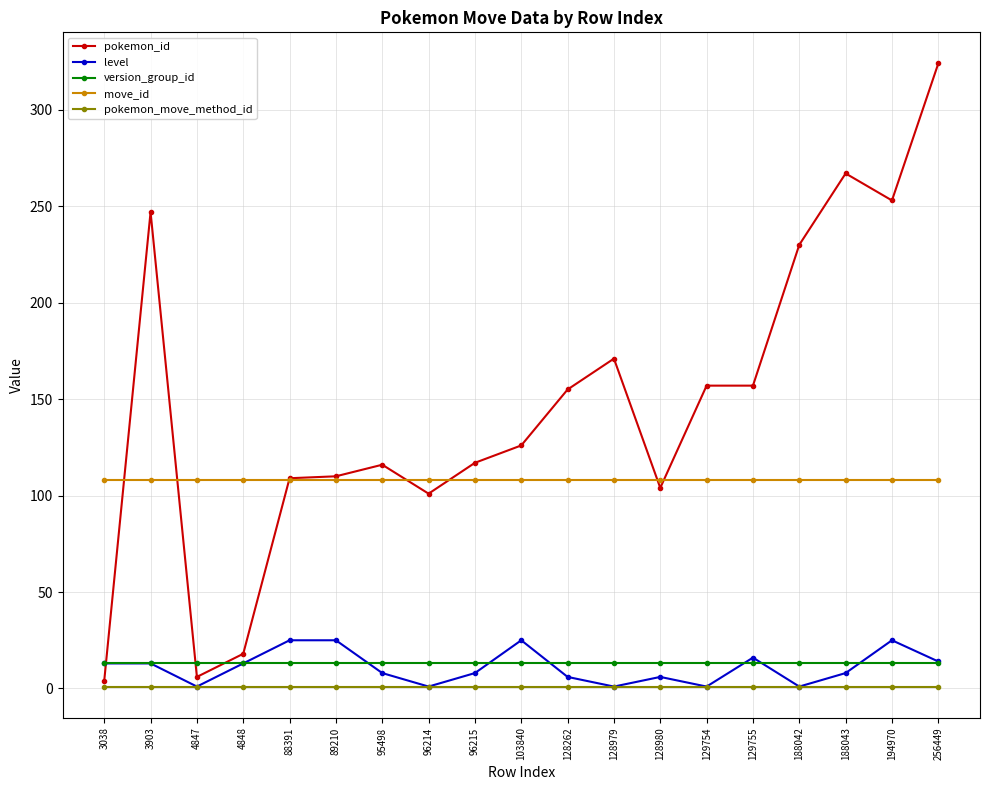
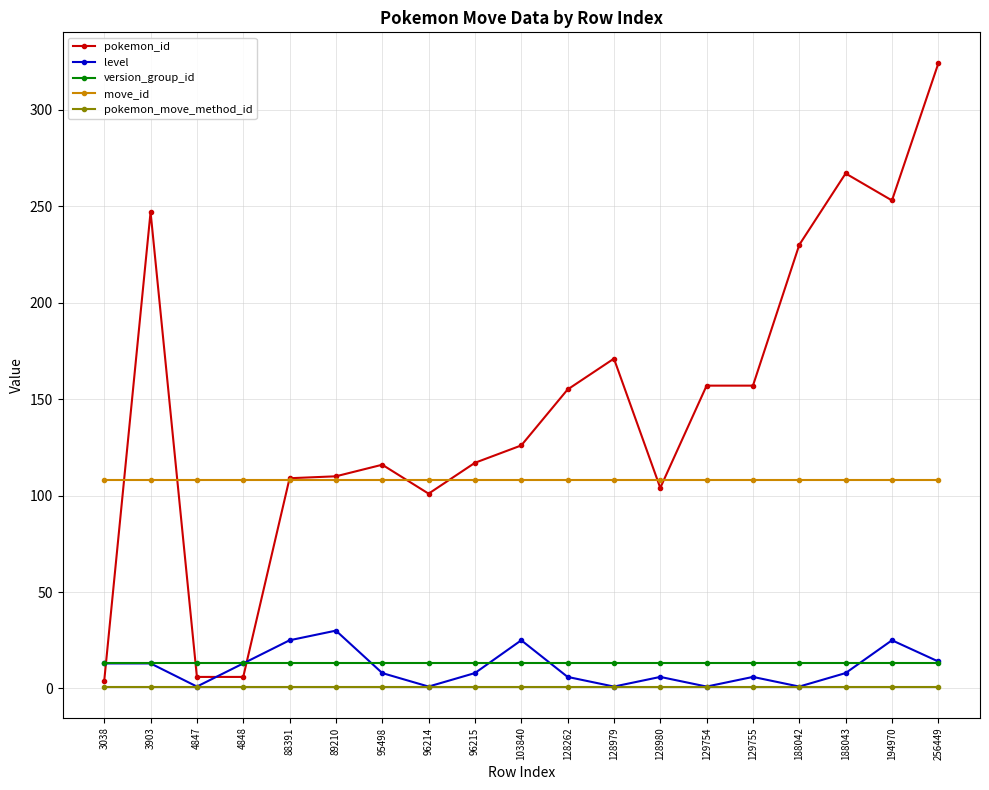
  {
    "pokemon_id": {
      "3038": 4,
      "3903": 247,
      "4847": 6,
-     "4848": 18,
+     "4848": 6,
      "89210": 110,
      "95498": 116,
      "96214": 101,
      "96215": 117,
      "103840": 126,
      "128262": 155,
      "128979": 171,
      "128980": 104,
      "129754": 157,
      "129755": 157,
      "188042": 230,
      "188043": 267,
      "194970": 253,
      "256449": 324
    },
    "level": {
      "88391": 25,
-     "89210": 25,
+     "89210": 30,
      "95498": 8,
      "96215": 8,
      "103840": 25,
      "128262": 6,
      "128980": 6,
-     "129755": 16,
+     "129755": 6,
      "188043": 8,
      "194970": 25
    },
    "version_group_id": {
      "4847": 13,
      "88391": 13,
      "89210": 13,
      "95498": 13,
      "96214": 13,
      "96215": 13,
      "103840": 13,
      "128262": 13,
      "128979": 13,
      "128980": 13,
      "129754": 13,
      "129755": 13,
      "188042": 13,
      "188043": 13,
      "194970": 13
    },
    "move_id": {
      "3038": 108,
      "3903": 108,
      "4847": 108,
      "4848": 108,
      "89210": 108,
      "95498": 108,
      "96214": 108,
      "96215": 108,
      "103840": 108,
      "128262": 108,
      "128979": 108,
      "128980": 108,
      "129754": 108,
      "129755": 108,
      "188042": 108,
      "188043": 108,
      "194970": 108,
      "256449": 108
    },
    "pokemon_move_method_id": {
      "3038": 1,
      "3903": 1,
      "4848": 1,
      "88391": 1,
      "89210": 1,
      "95498": 1,
      "96215": 1,
      "103840": 1,
      "128262": 1,
      "128980": 1,
      "129755": 1,
      "188043": 1,
      "194970": 1,
      "256449": 1
    }
  }
